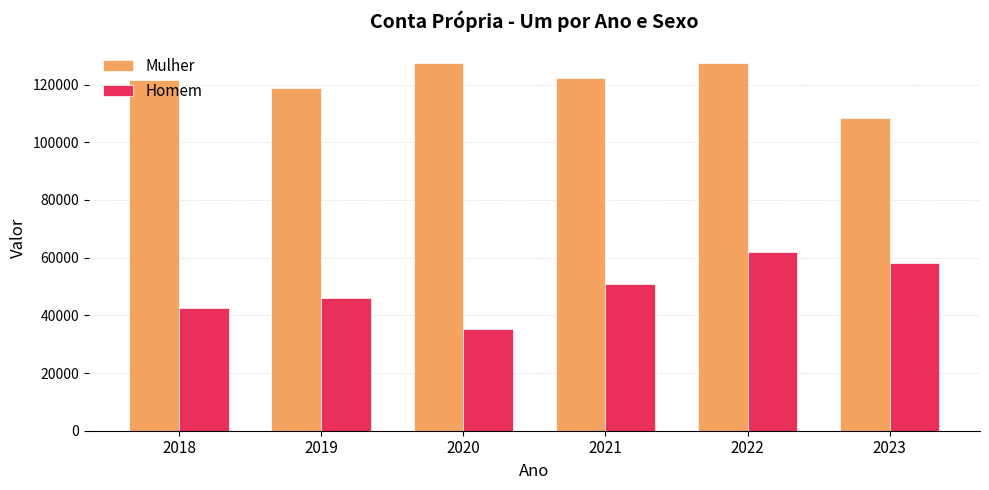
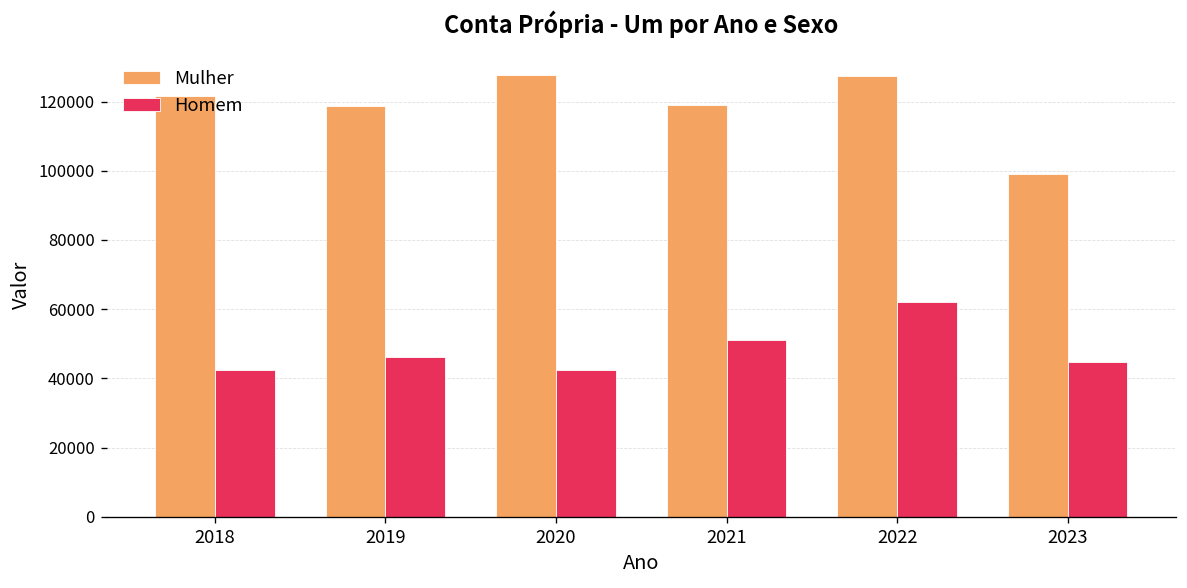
  {
    "Mulher": {
      "2018": 122000,
      "2019": 119000,
      "2020": 128000,
-     "2021": 122000,
+     "2021": 119000,
      "2022": 127000,
-     "2023": 108000
+     "2023": 99000
    },
    "Homem": {
      "2018": 42000,
      "2019": 46000,
-     "2020": 35000,
+     "2020": 42000,
      "2021": 51000,
      "2022": 62000,
-     "2023": 58000
+     "2023": 45000
    }
  }
